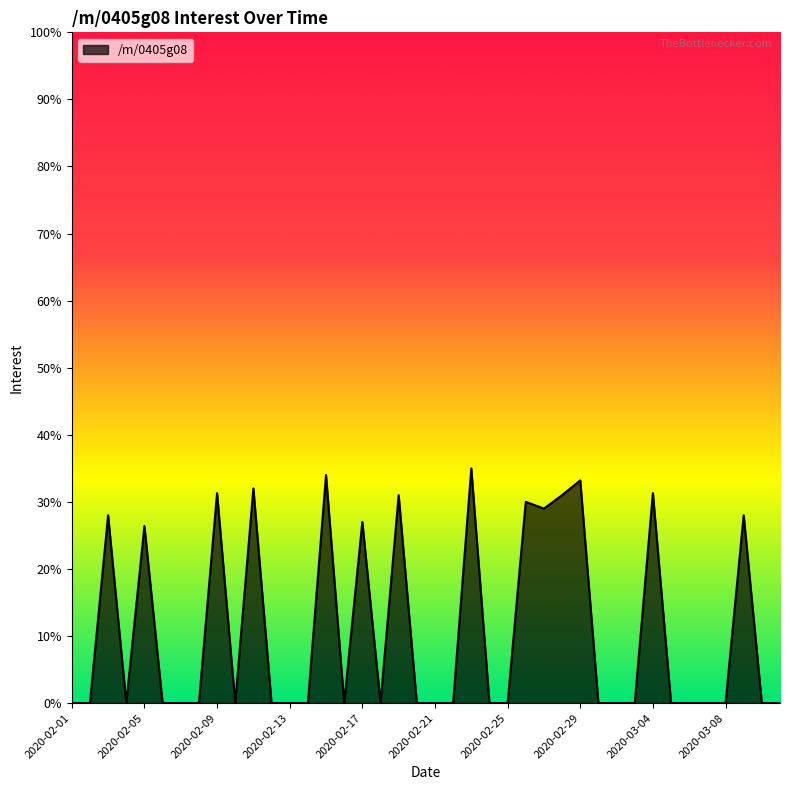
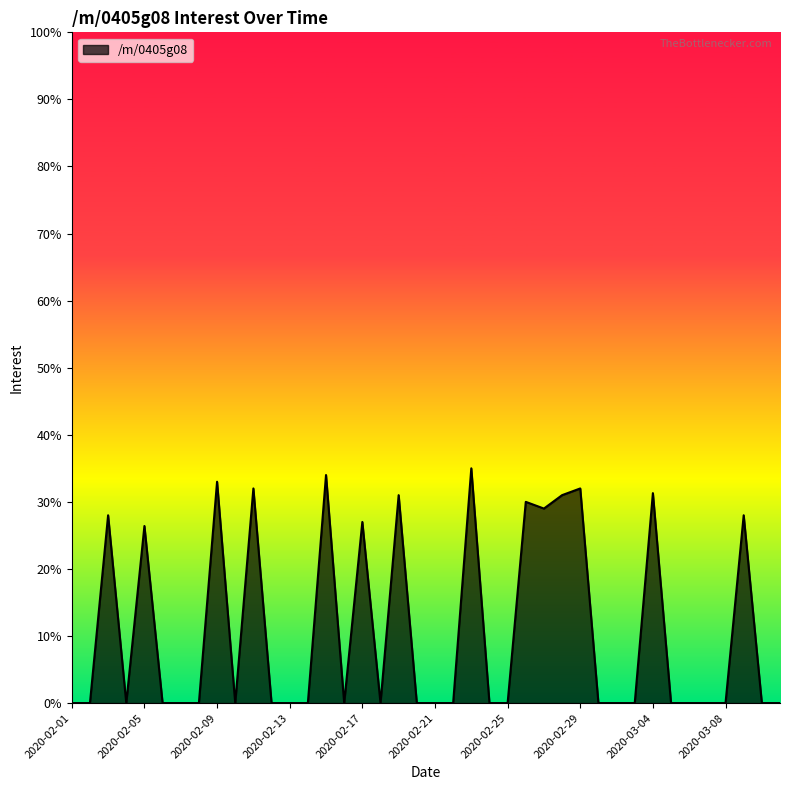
  {
    "2020-02-01": "0%",
    "2020-02-05": "26%",
-   "2020-02-09": "31%",
+   "2020-02-09": "33%",
    "2020-02-13": "0%",
    "2020-02-17": "27%",
    "2020-02-21": "0%",
    "2020-02-25": "0%",
-   "2020-02-29": "33%",
+   "2020-02-29": "32%",
    "2020-03-04": "31%",
    "2020-03-08": "0%"
  }
